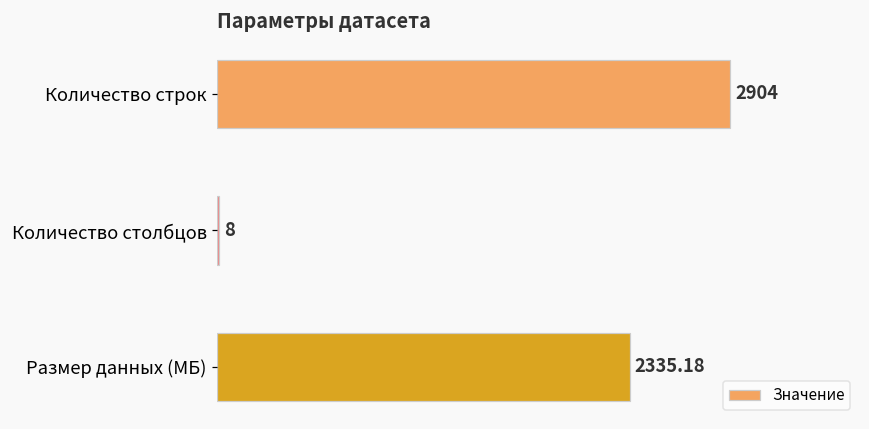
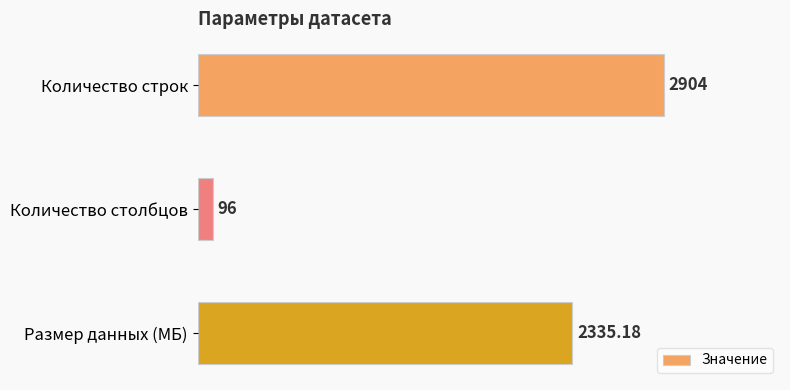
  {
    "Количество строк": 2904,
-   "Количество столбцов": 8,
+   "Количество столбцов": 96,
    "Размер данных (МБ)": 2335.18
  }
